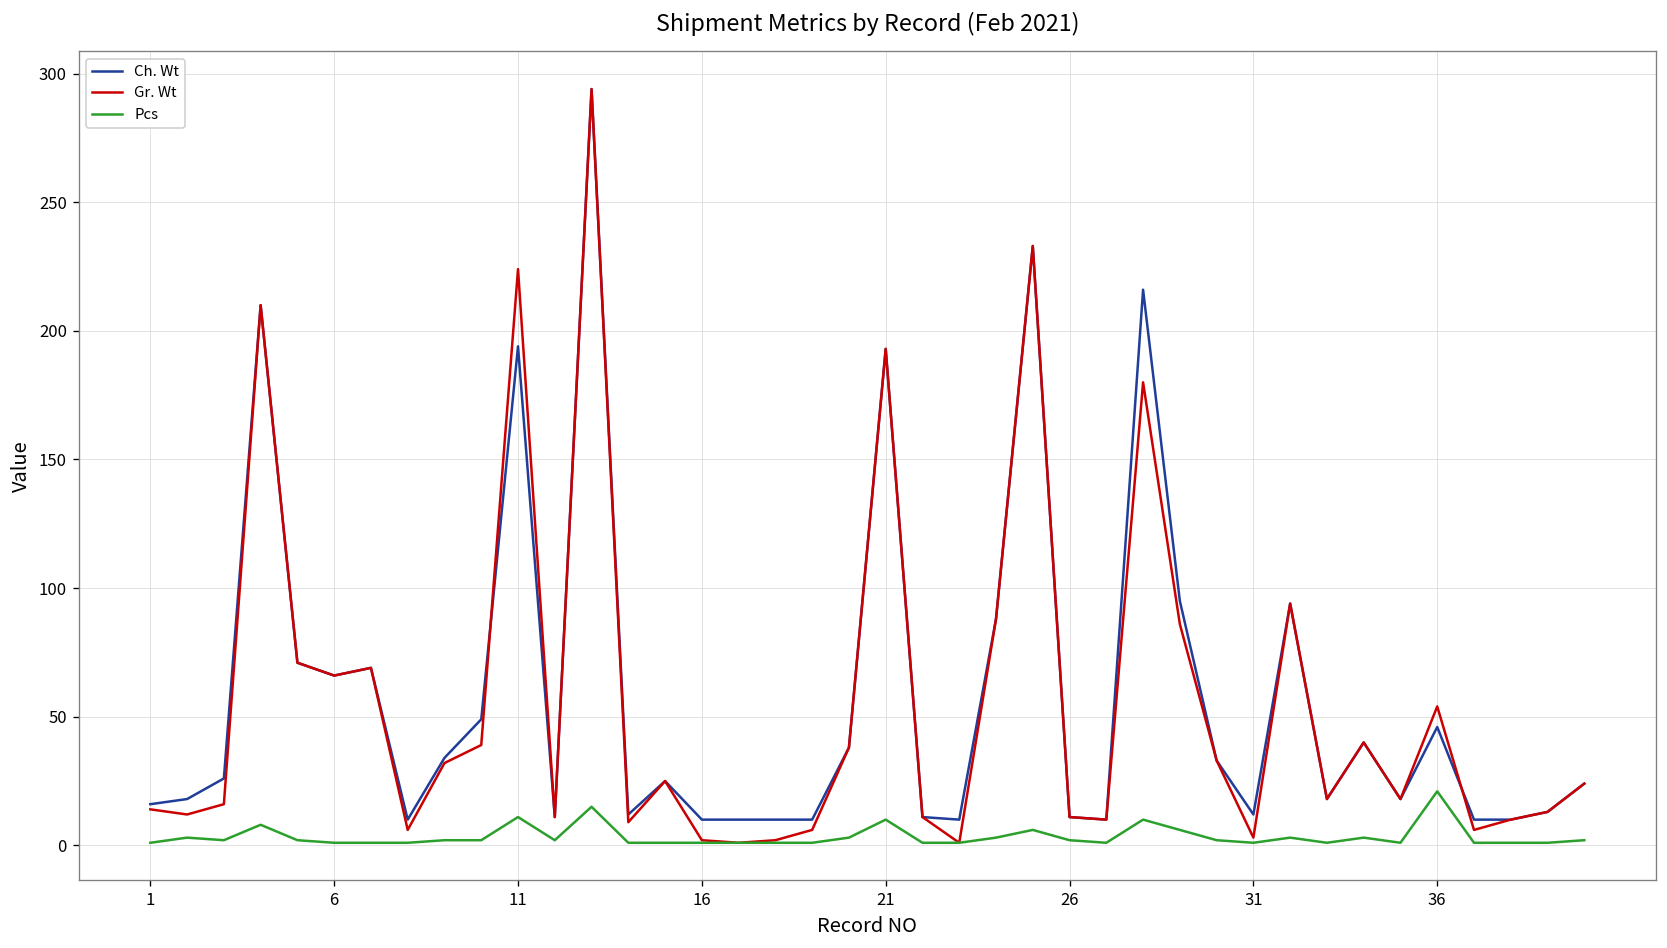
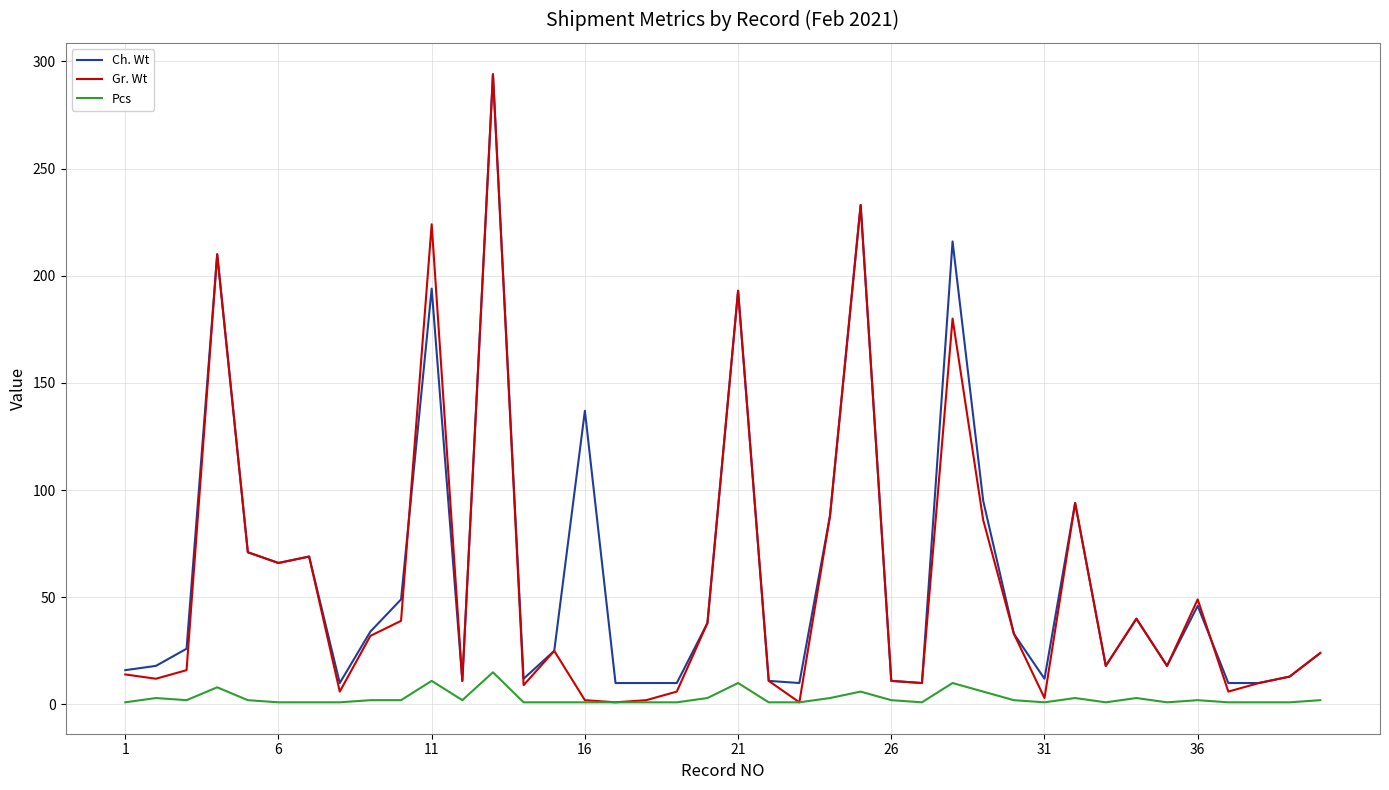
  {
    "Ch. Wt": {
      "1": 16,
      "11": 194,
-     "16": 10,
+     "16": 137,
      "31": 12,
      "36": 46
    },
    "Gr. Wt": {
      "1": 14,
      "11": 224,
      "31": 3,
-     "36": 54
+     "36": 49
    },
    "Pcs": {
      "1": 1,
      "6": 1,
      "11": 11,
      "21": 10,
      "26": 2,
      "31": 1,
-     "36": 21
+     "36": 2
    }
  }
